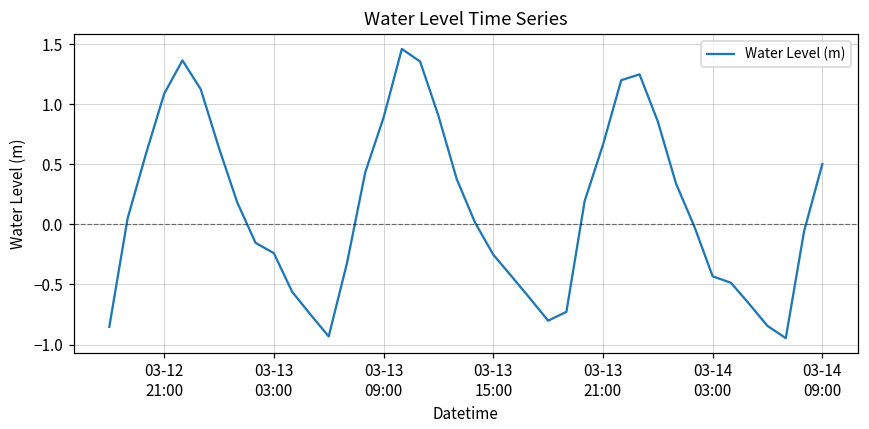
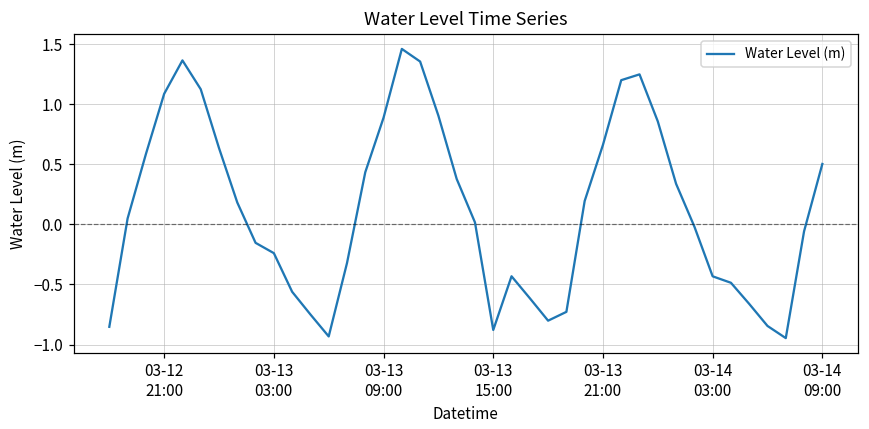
  {
    "03-12 21:00": 1.09,
    "03-13 03:00": -0.24,
    "03-13 09:00": 0.89,
-   "03-13 15:00": -0.25,
+   "03-13 15:00": -0.88,
    "03-13 21:00": 0.66,
    "03-14 03:00": -0.43,
    "03-14 09:00": 0.50
  }
